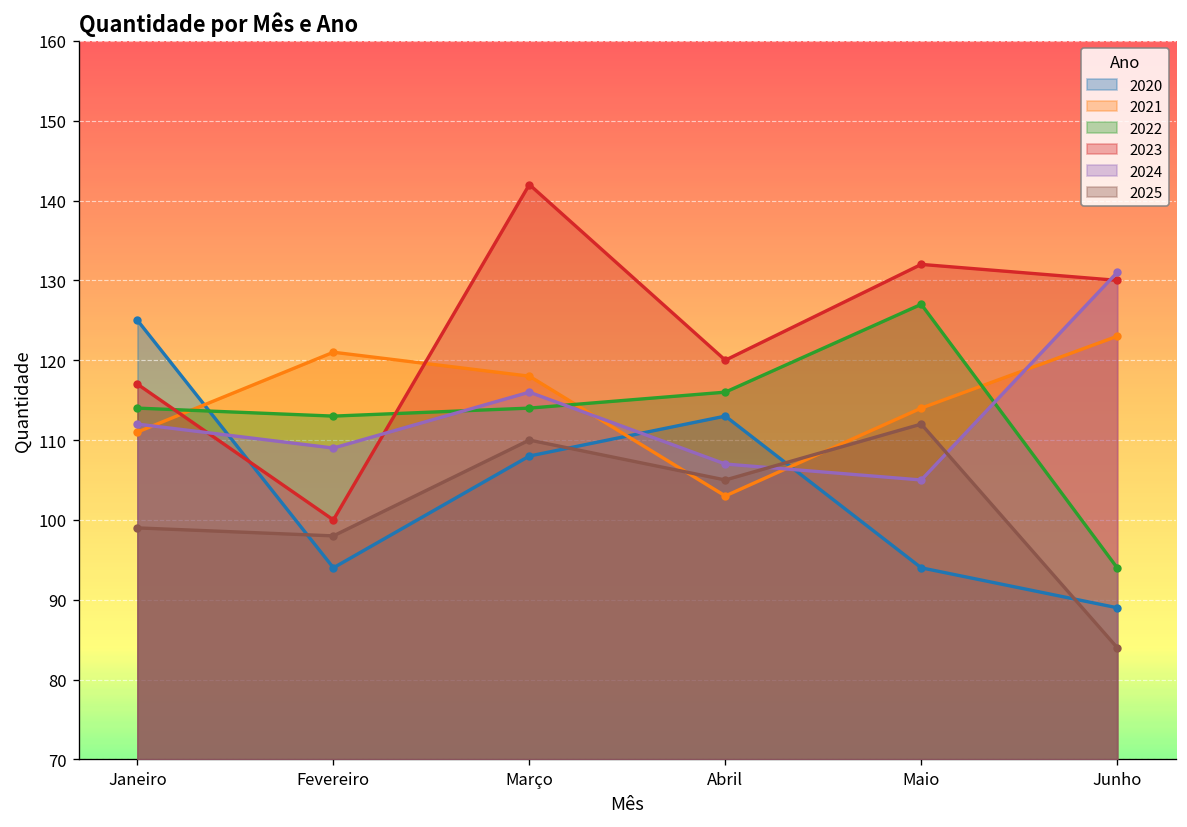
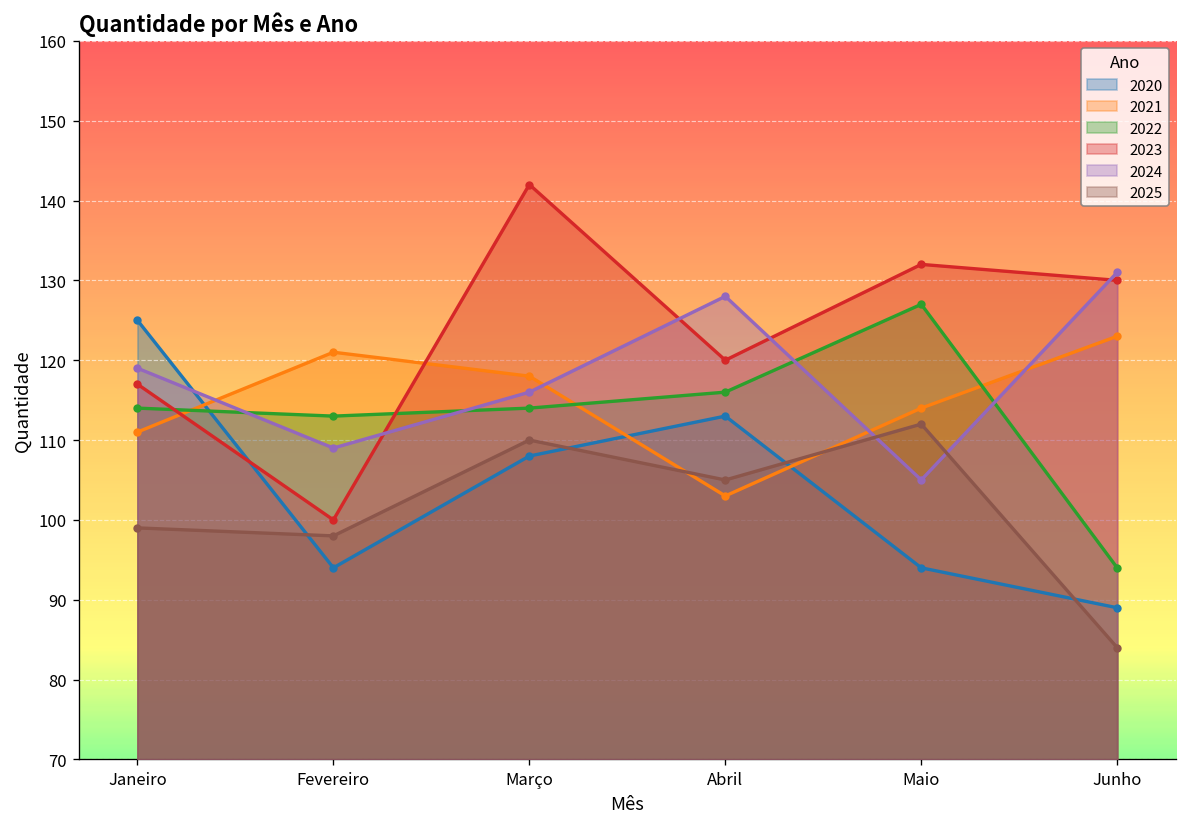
  {
    "2020": {
      "Janeiro": 125,
      "Fevereiro": 94,
      "Março": 108,
      "Abril": 113,
      "Maio": 94,
      "Junho": 89
    },
    "2022": {
      "Janeiro": 114,
      "Fevereiro": 113,
      "Março": 114,
      "Abril": 116,
      "Maio": 127,
      "Junho": 94
    },
    "2024": {
-     "Janeiro": 112,
+     "Janeiro": 119,
      "Fevereiro": 109,
      "Março": 116,
-     "Abril": 107,
+     "Abril": 128,
      "Maio": 105,
      "Junho": 131
    }
  }
